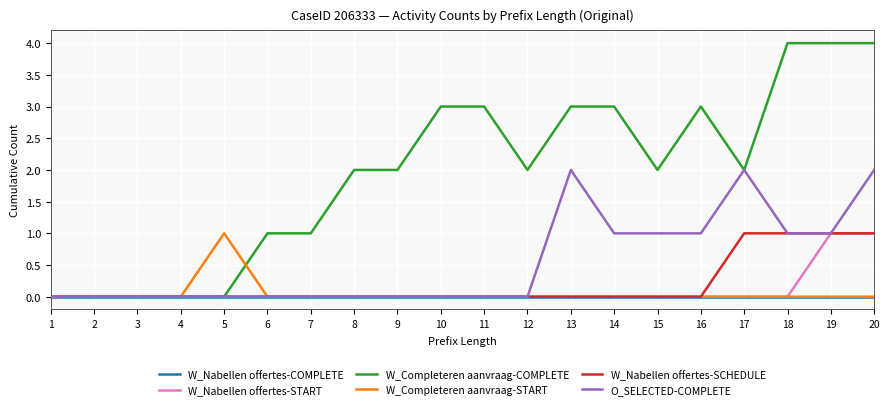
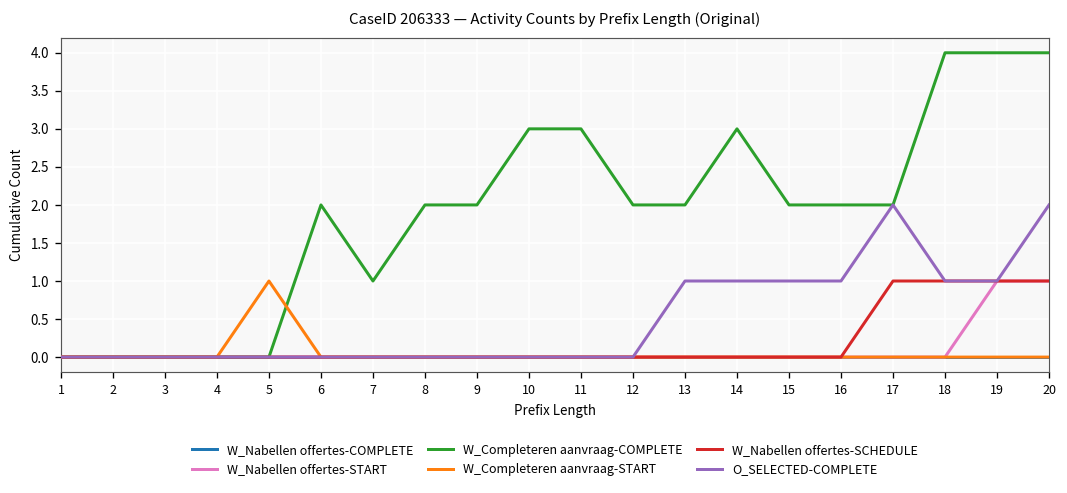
  {
    "W_Completeren aanvraag-COMPLETE": {
-     "6": 1,
+     "6": 2,
      "7": 1,
      "8": 2,
      "9": 2,
      "10": 3,
      "11": 3,
      "12": 2,
-     "13": 3,
+     "13": 2,
      "14": 3,
      "15": 2,
-     "16": 3,
+     "16": 2,
      "18": 4,
      "19": 4,
      "20": 4
    },
    "W_Completeren aanvraag-START": {
      "5": 1
    },
    "W_Nabellen offertes-SCHEDULE": {
      "17": 1
    },
    "O_SELECTED-COMPLETE": {
-     "13": 2,
+     "13": 1,
      "14": 1,
      "15": 1,
      "16": 1,
      "20": 2
    }
  }
